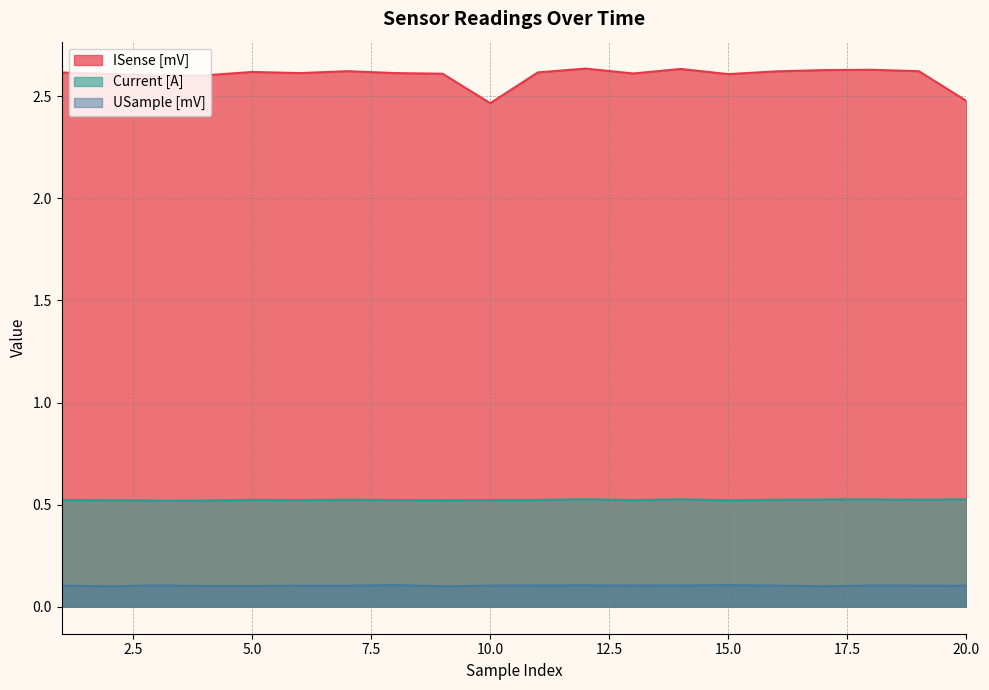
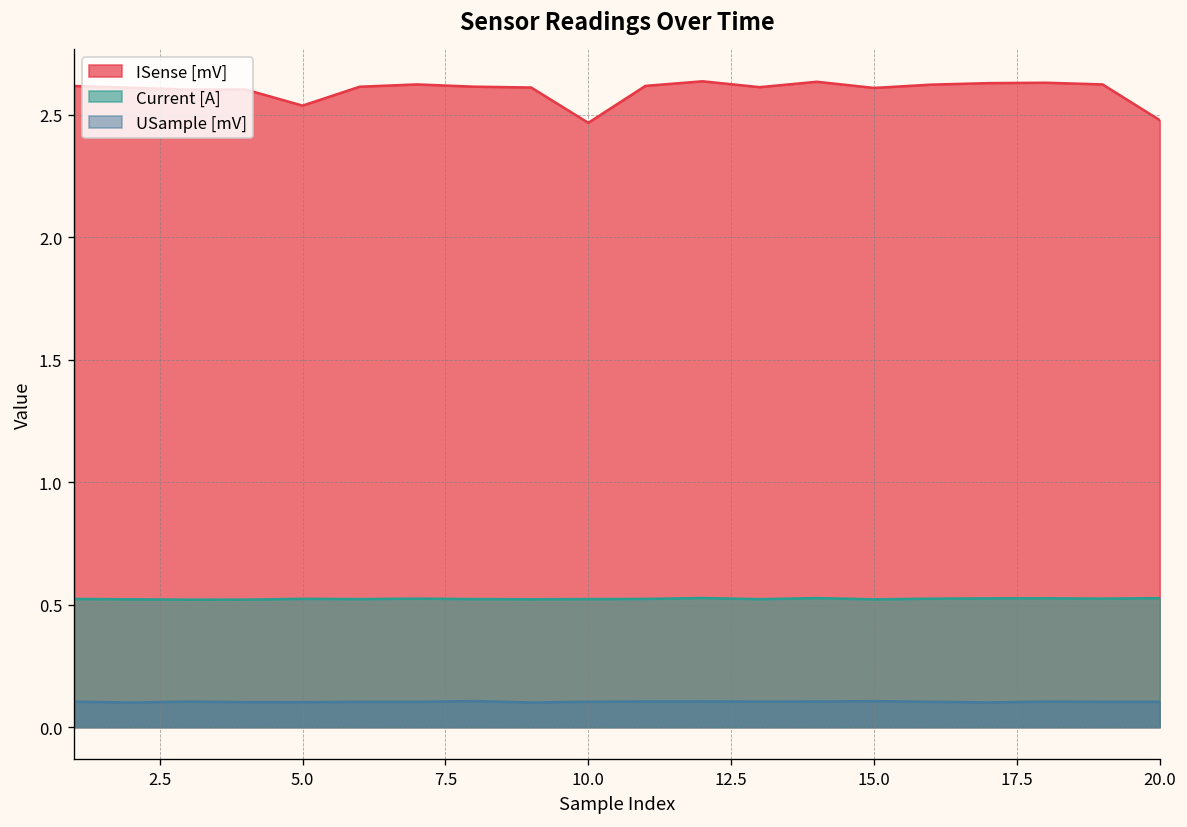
  {
    "ISense [mV]": {
-     "5.0": 2.62,
+     "5.0": 2.54,
      "10.0": 2.47,
      "15.0": 2.61,
      "20.0": 2.48
    }
  }
